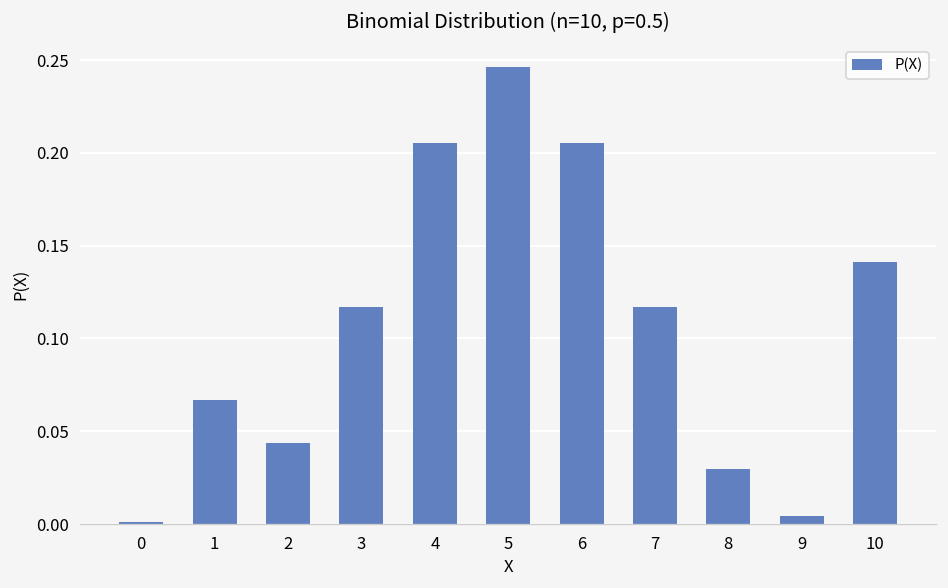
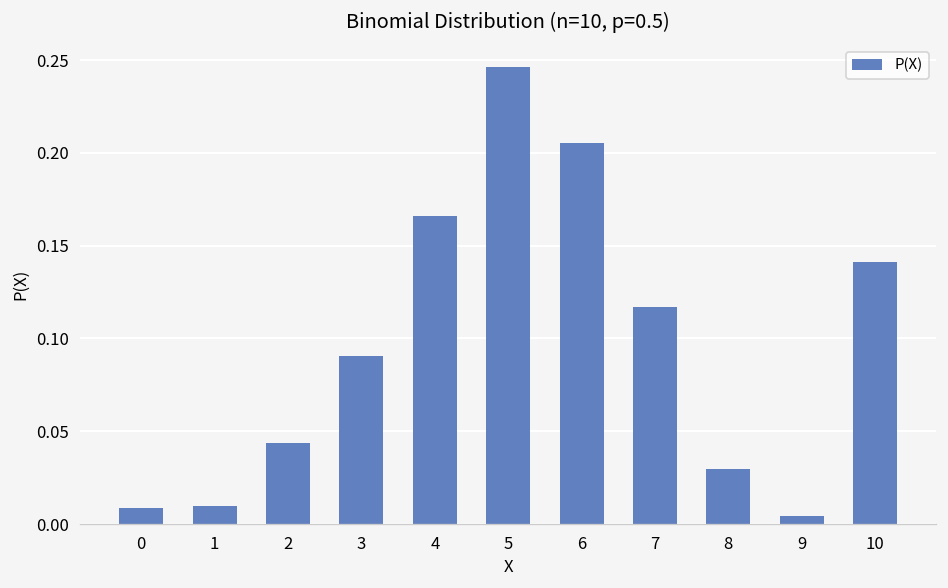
  {
-   "0": 0.001,
-   "1": 0.067,
+   "0": 0.008,
+   "1": 0.010,
    "2": 0.044,
-   "3": 0.117,
-   "4": 0.205,
+   "3": 0.090,
+   "4": 0.166,
    "5": 0.246,
    "6": 0.205,
    "7": 0.117,
    "8": 0.030,
    "9": 0.005,
    "10": 0.141
  }
